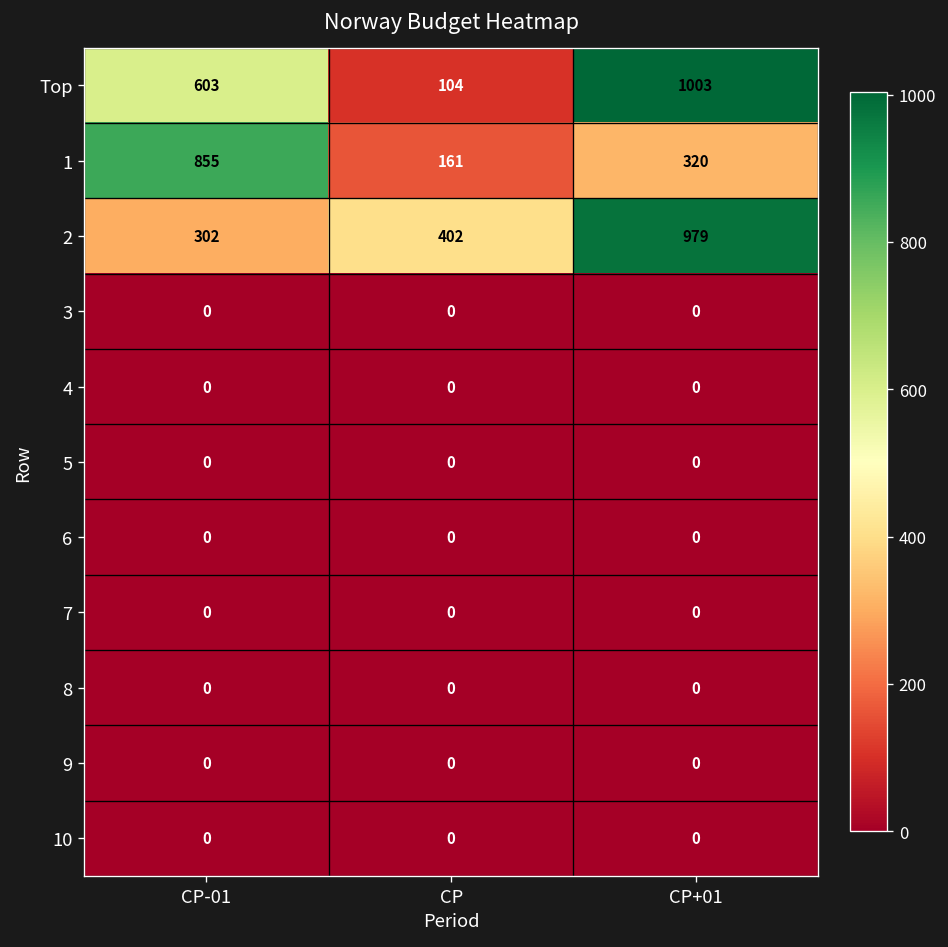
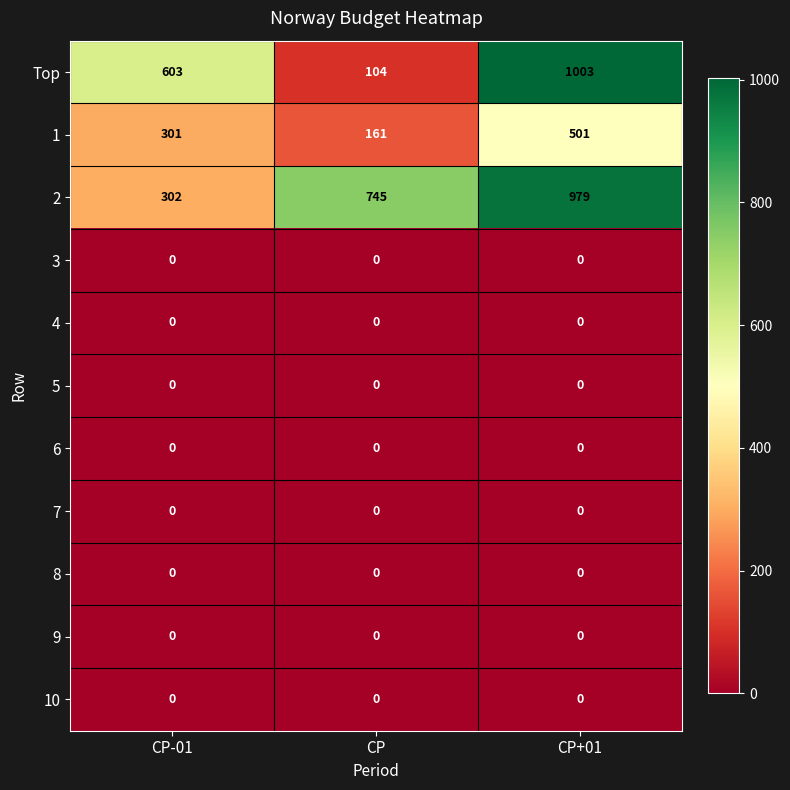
  {
    "Top": {
      "CP-01": 603,
      "CP": 104,
      "CP+01": 1003
    },
    "1": {
-     "CP-01": 855,
+     "CP-01": 301,
      "CP": 161,
-     "CP+01": 320
+     "CP+01": 501
    },
    "2": {
      "CP-01": 302,
-     "CP": 402,
+     "CP": 745,
      "CP+01": 979
    },
    "3": {
      "CP-01": 0,
      "CP": 0,
      "CP+01": 0
    },
    "4": {
      "CP-01": 0,
      "CP": 0,
      "CP+01": 0
    },
    "5": {
      "CP-01": 0,
      "CP": 0,
      "CP+01": 0
    },
    "6": {
      "CP-01": 0,
      "CP": 0,
      "CP+01": 0
    },
    "7": {
      "CP-01": 0,
      "CP": 0,
      "CP+01": 0
    },
    "8": {
      "CP-01": 0,
      "CP": 0,
      "CP+01": 0
    },
    "9": {
      "CP-01": 0,
      "CP": 0,
      "CP+01": 0
    },
    "10": {
      "CP-01": 0,
      "CP": 0,
      "CP+01": 0
    }
  }
